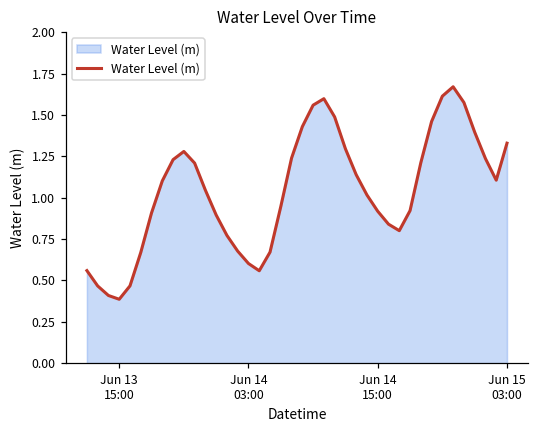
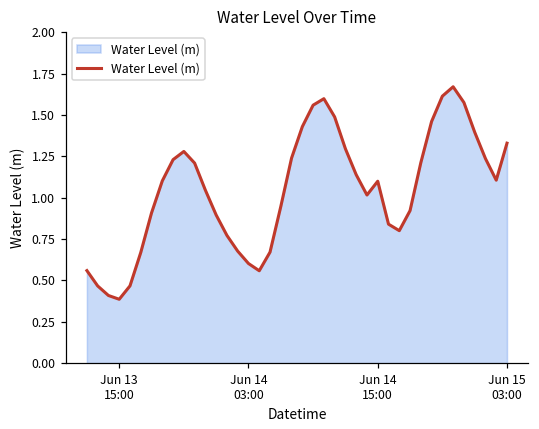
  {
    "Jun 13 15:00": 0.39,
    "Jun 14 03:00": 0.60,
-   "Jun 14 15:00": 0.92,
+   "Jun 14 15:00": 1.10,
    "Jun 15 03:00": 1.33
  }
